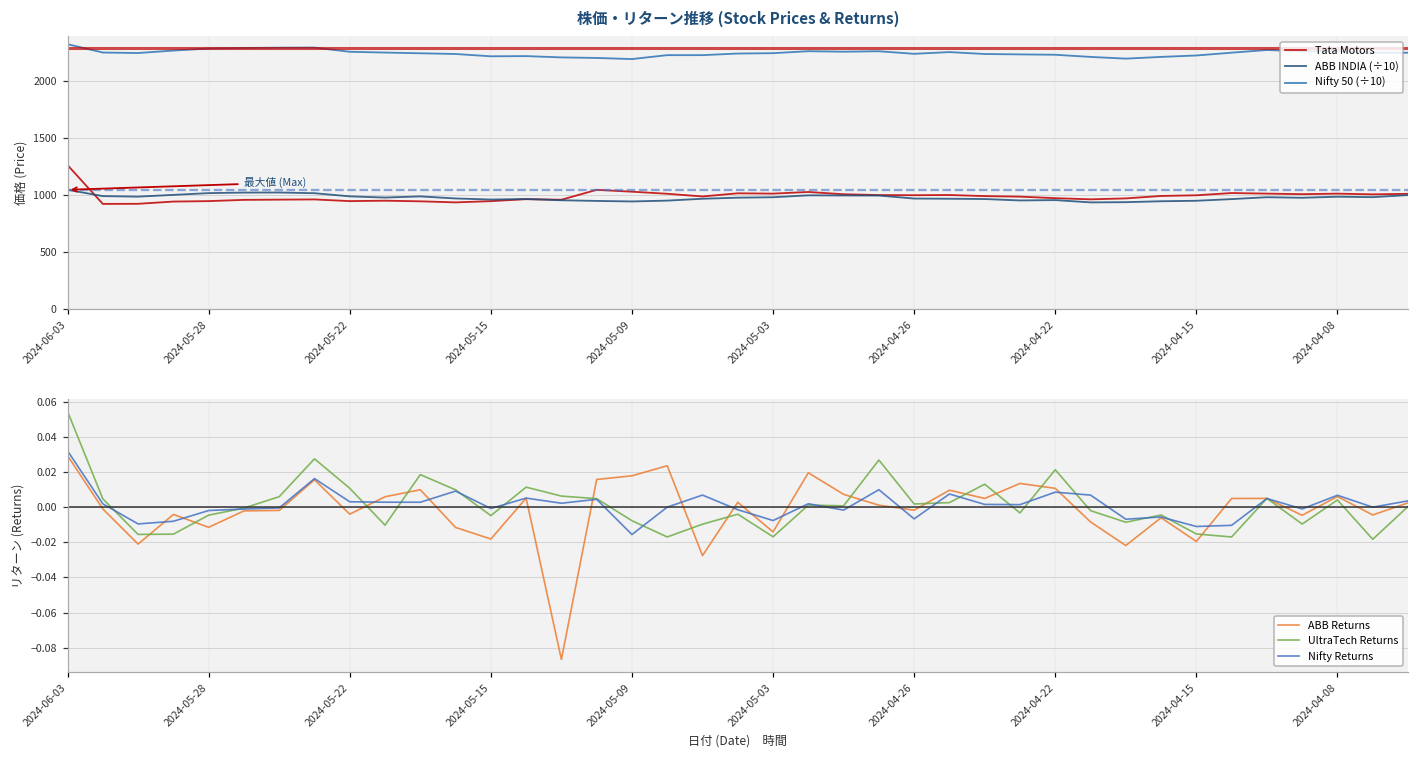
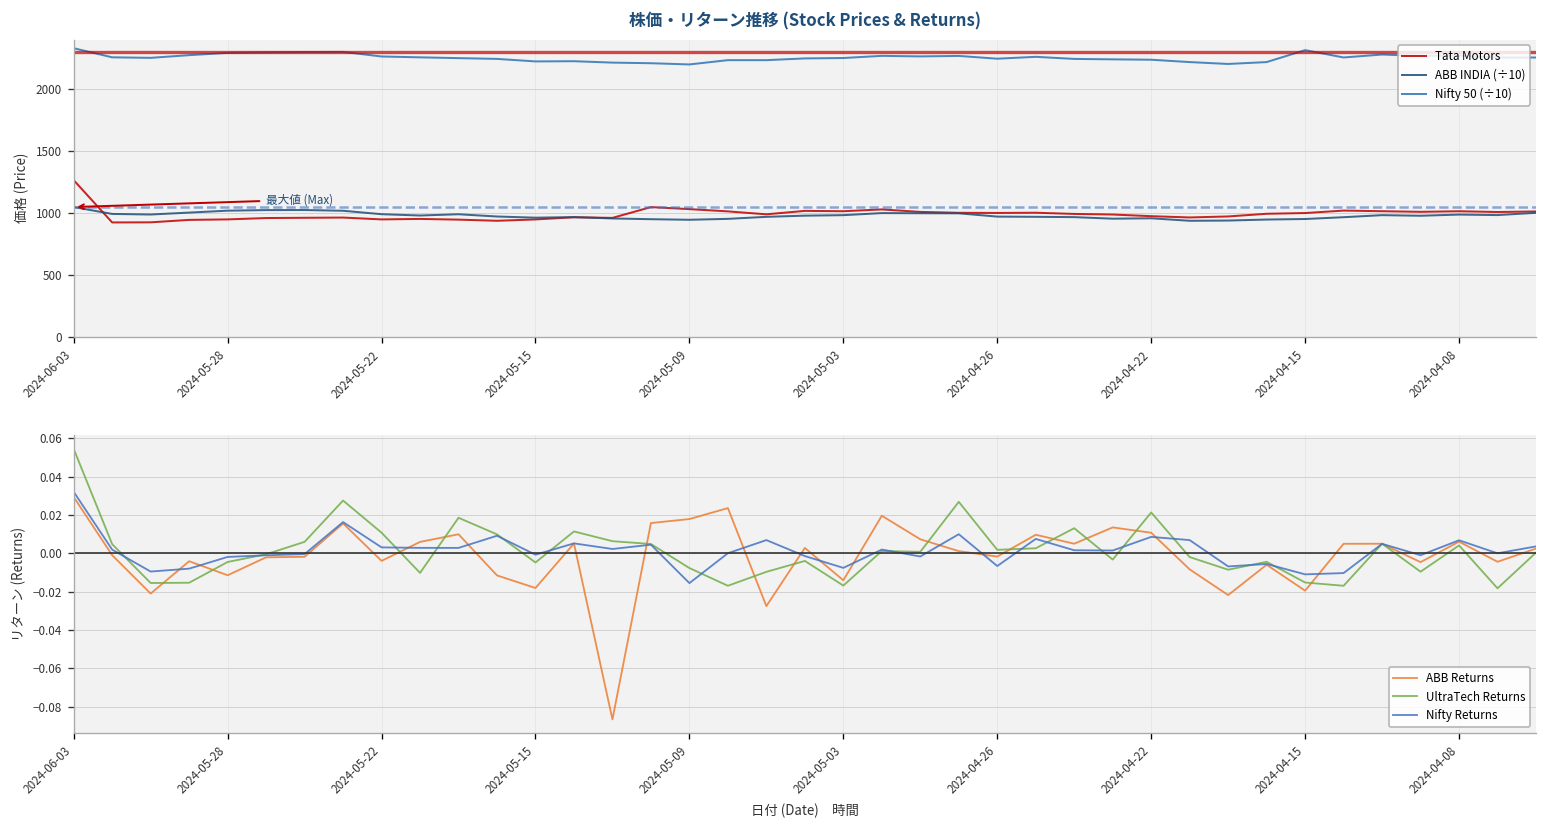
  {
    "株価・リターン推移 (Stock Prices & Returns)": {
      "Tata Motors": {
        "2024-06-03": 1260,
        "2024-05-28": 950,
        "2024-05-22": 950,
        "2024-05-09": 1030,
        "2024-05-03": 1010,
        "2024-04-26": 1000,
        "2024-04-15": 1000,
        "2024-04-08": 1010
      },
      "ABB INDIA (÷10)": {
        "2024-06-03": 1050,
        "2024-05-28": 1020,
        "2024-05-22": 990,
        "2024-05-09": 940,
        "2024-05-03": 980,
        "2024-04-26": 970,
        "2024-04-15": 950,
        "2024-04-08": 990
      },
      "Nifty 50 (÷10)": {
        "2024-06-03": 2330,
        "2024-05-28": 2290,
        "2024-05-22": 2260,
        "2024-05-15": 2220,
        "2024-05-09": 2200,
        "2024-05-03": 2250,
        "2024-04-26": 2240,
        "2024-04-22": 2230,
-       "2024-04-15": 2230
+       "2024-04-15": 2310
      }
    }
  }
